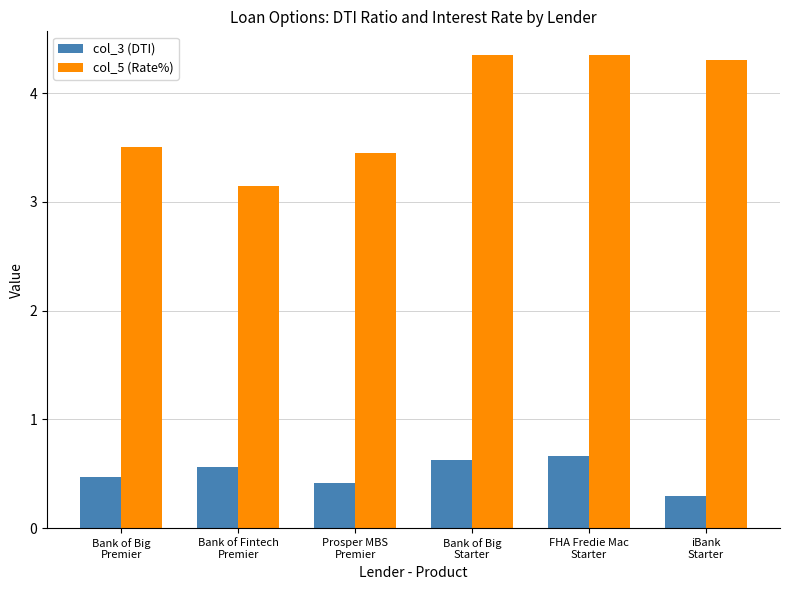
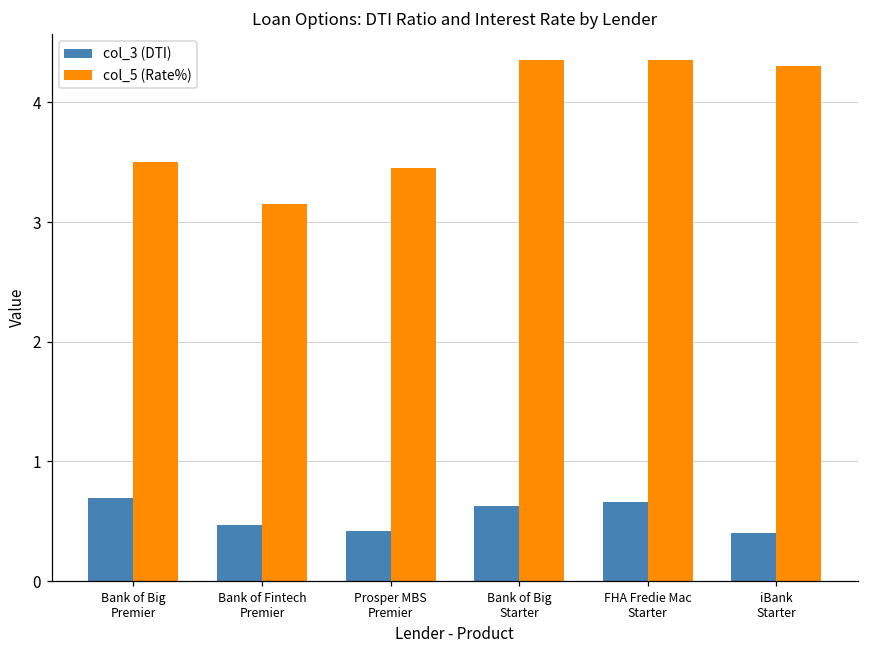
  {
    "col_3 (DTI)": {
-     "Bank of Big Premier": 0.47,
-     "Bank of Fintech Premier": 0.56,
+     "Bank of Big Premier": 0.69,
+     "Bank of Fintech Premier": 0.47,
      "Prosper MBS Premier": 0.42,
      "Bank of Big Starter": 0.63,
      "FHA Fredie Mac Starter": 0.66,
-     "iBank Starter": 0.3
+     "iBank Starter": 0.4
    },
    "col_5 (Rate%)": {
      "Bank of Big Premier": 3.50,
      "Bank of Fintech Premier": 3.15,
      "Prosper MBS Premier": 3.45,
      "Bank of Big Starter": 4.35,
      "FHA Fredie Mac Starter": 4.35,
      "iBank Starter": 4.30
    }
  }
